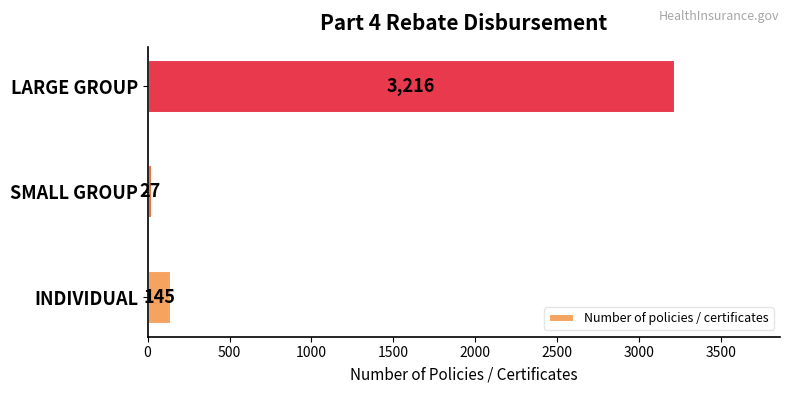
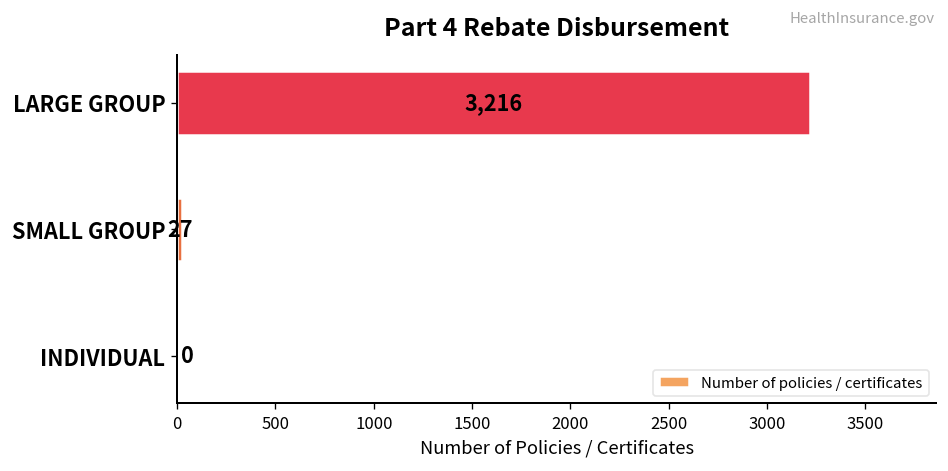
  {
    "LARGE GROUP": "3,216",
    "SMALL GROUP": "27",
-   "INDIVIDUAL": "145"
+   "INDIVIDUAL": "0"
  }
